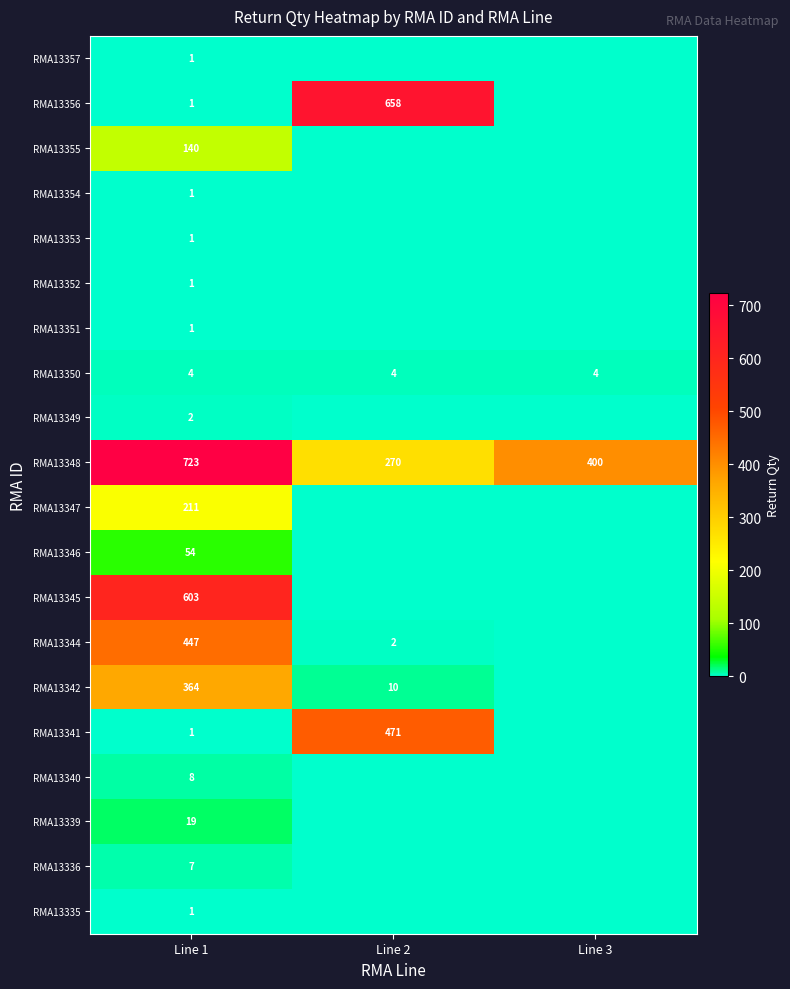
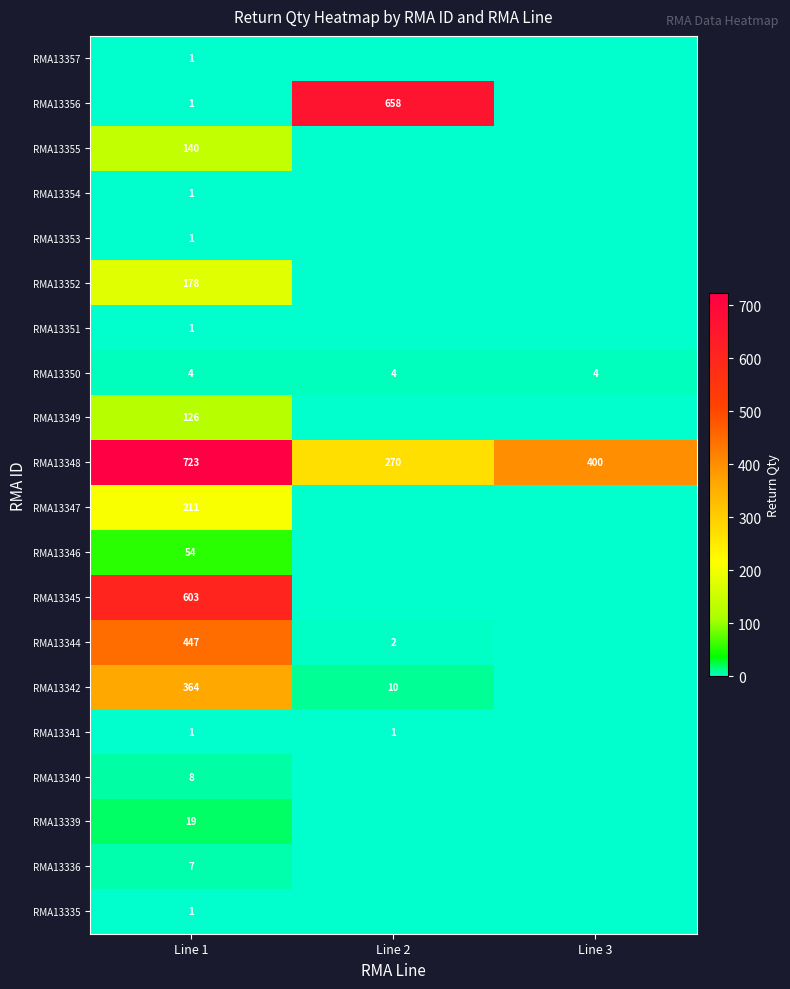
  {
    "RMA13357": {
      "Line 1": 1
    },
    "RMA13356": {
      "Line 1": 1,
      "Line 2": 658
    },
    "RMA13355": {
      "Line 1": 140
    },
    "RMA13354": {
      "Line 1": 1
    },
    "RMA13353": {
      "Line 1": 1
    },
    "RMA13352": {
-     "Line 1": 1
+     "Line 1": 178
    },
    "RMA13351": {
      "Line 1": 1
    },
    "RMA13350": {
      "Line 1": 4,
      "Line 2": 4,
      "Line 3": 4
    },
    "RMA13349": {
-     "Line 1": 2
+     "Line 1": 126
    },
    "RMA13348": {
      "Line 1": 723,
      "Line 2": 270,
      "Line 3": 400
    },
    "RMA13347": {
      "Line 1": 211
    },
    "RMA13346": {
      "Line 1": 54
    },
    "RMA13345": {
      "Line 1": 603
    },
    "RMA13344": {
      "Line 1": 447,
      "Line 2": 2
    },
    "RMA13342": {
      "Line 1": 364,
      "Line 2": 10
    },
    "RMA13341": {
      "Line 1": 1,
-     "Line 2": 471
+     "Line 2": 1
    },
    "RMA13340": {
      "Line 1": 8
    },
    "RMA13339": {
      "Line 1": 19
    },
    "RMA13336": {
      "Line 1": 7
    },
    "RMA13335": {
      "Line 1": 1
    }
  }
